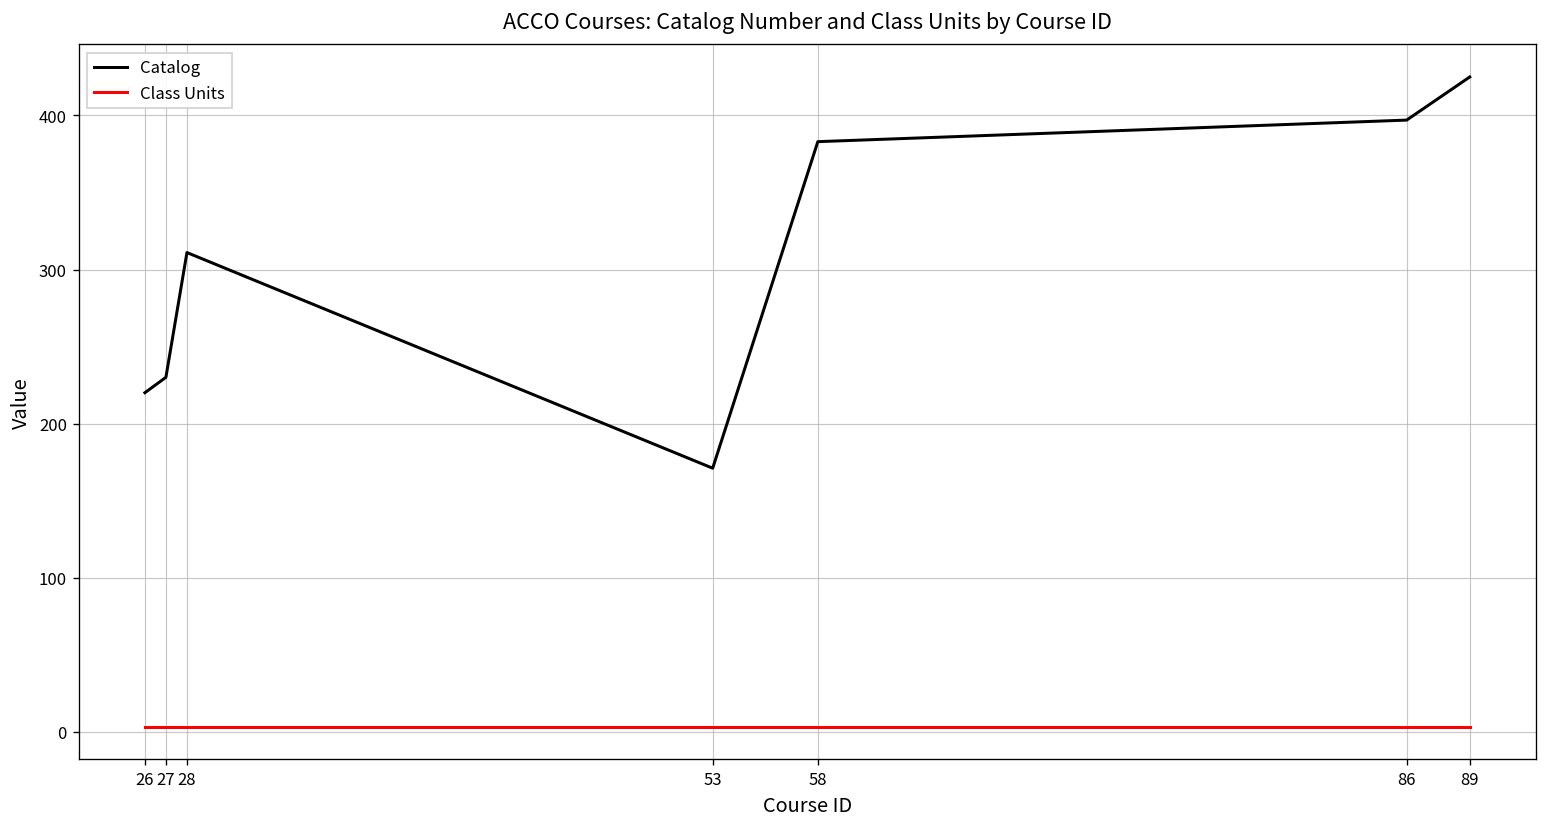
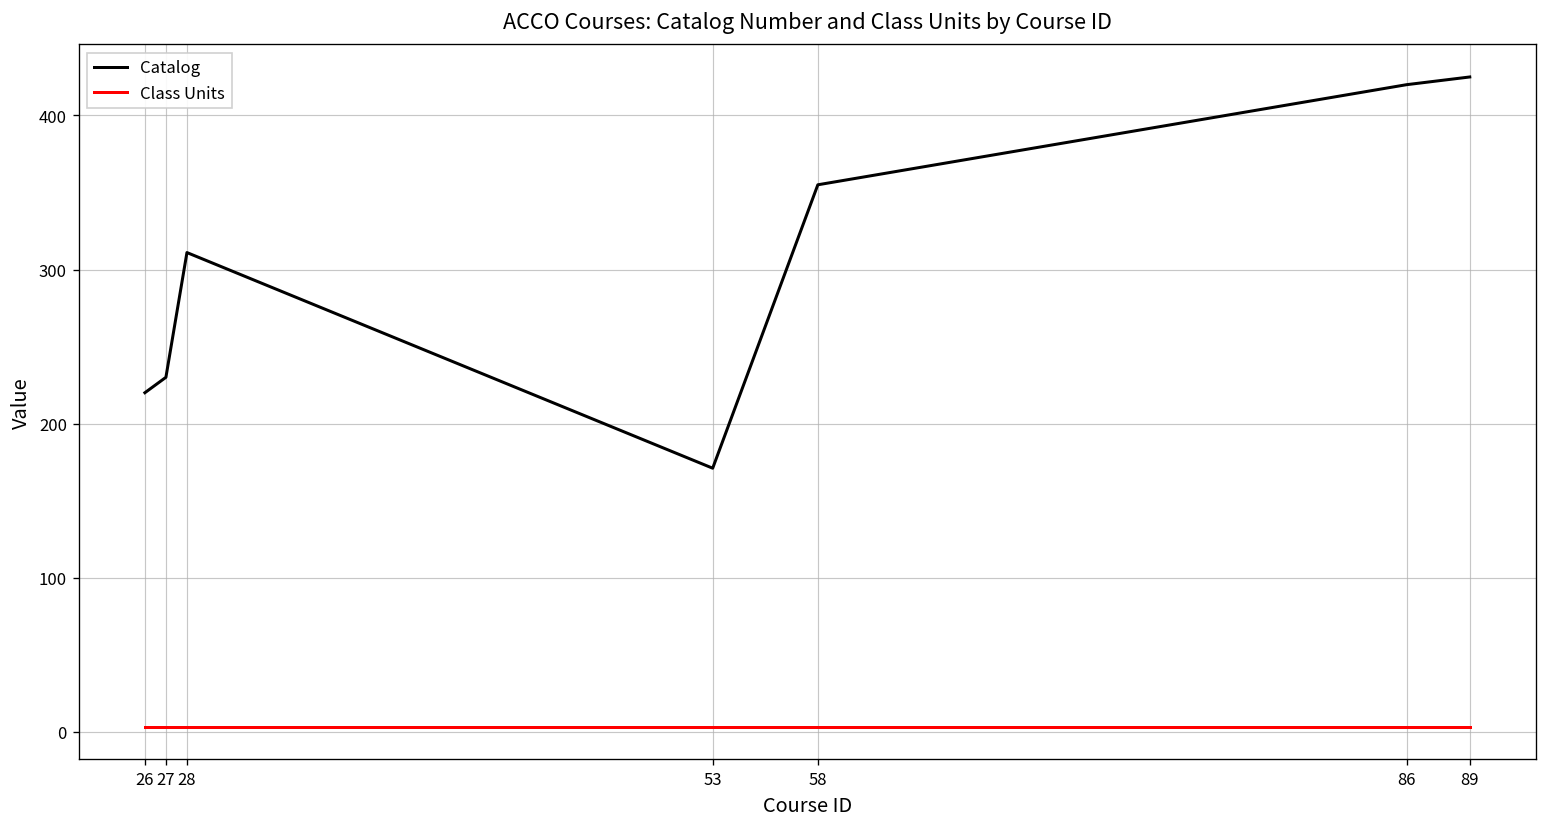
  {
    "Catalog": {
      "26": 220,
      "27": 230,
      "28": 311,
      "53": 171,
-     "58": 383,
-     "86": 397,
+     "58": 355,
+     "86": 420,
      "89": 425
    },
    "Class Units": {
      "26": 3,
      "27": 3,
      "28": 3,
      "53": 3,
      "58": 3,
      "86": 3,
      "89": 3
    }
  }
